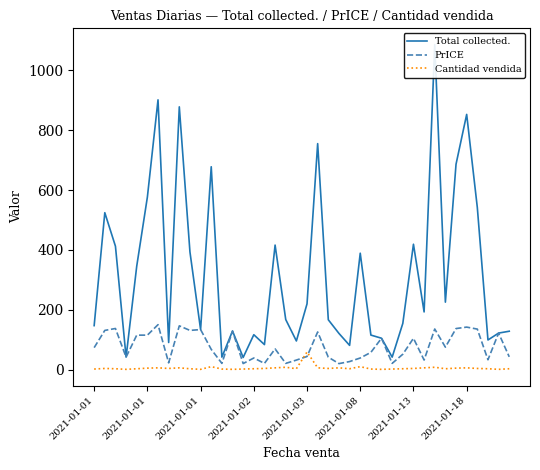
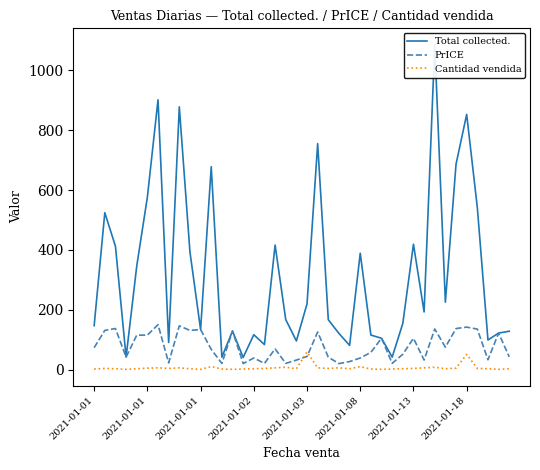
  {
    "Cantidad vendida": {
      "2021-01-03": 60,
      "2021-01-08": 10,
      "2021-01-13": 0,
-     "2021-01-18": 10
+     "2021-01-18": 50
    }
  }
